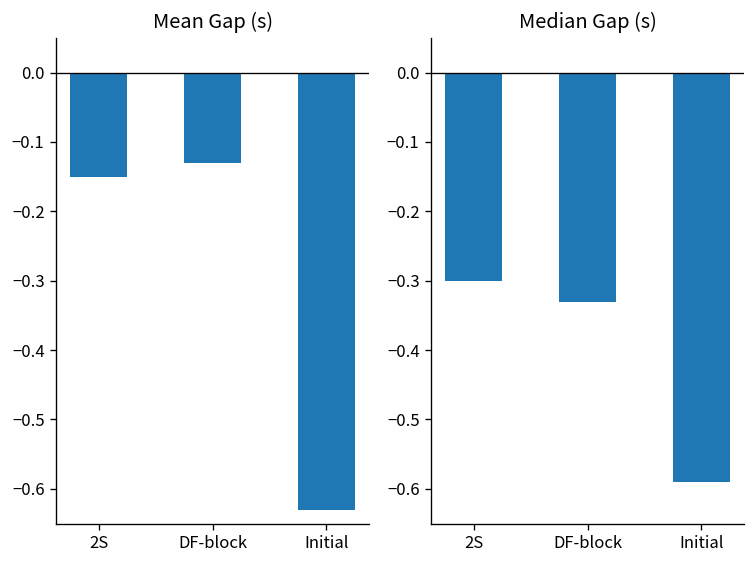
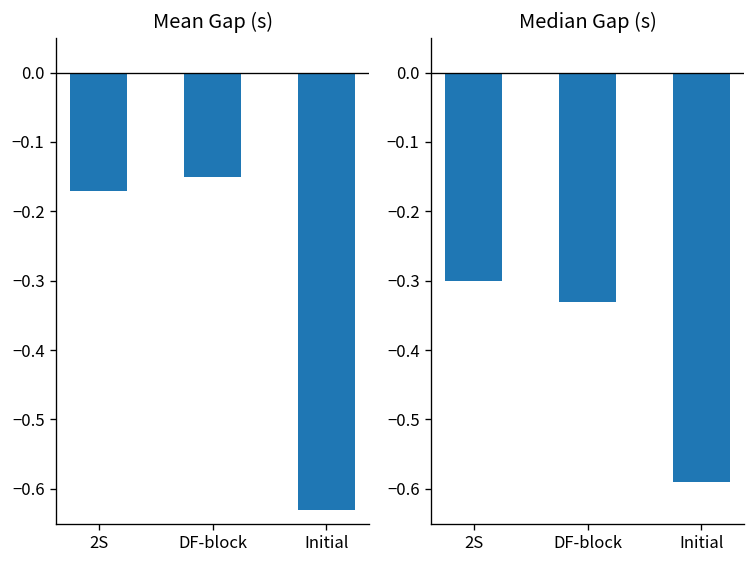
  {
    "Mean Gap (s)": {
-     "2S": -0.15,
-     "DF-block": -0.13,
+     "2S": -0.17,
+     "DF-block": -0.15,
      "Initial": -0.63
    },
    "Median Gap (s)": {
      "2S": -0.30,
      "DF-block": -0.33,
      "Initial": -0.59
    }
  }
